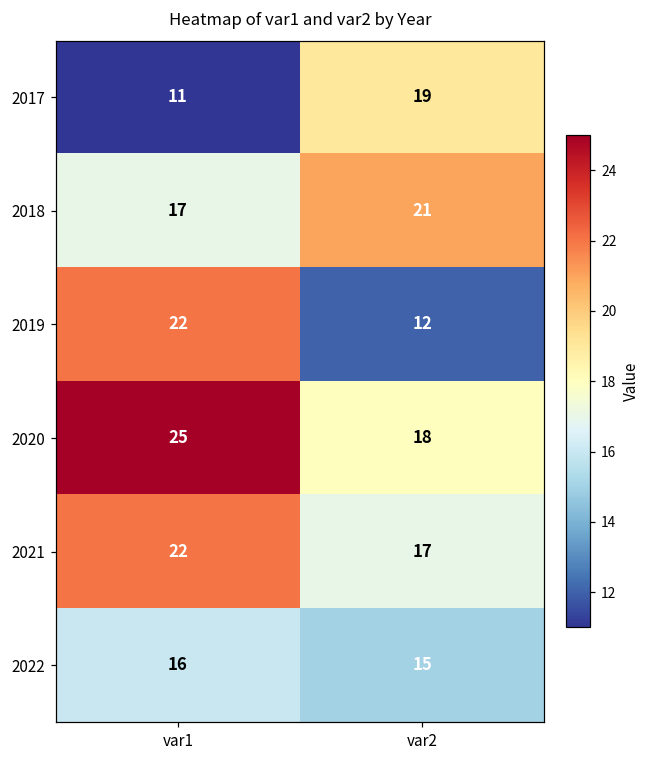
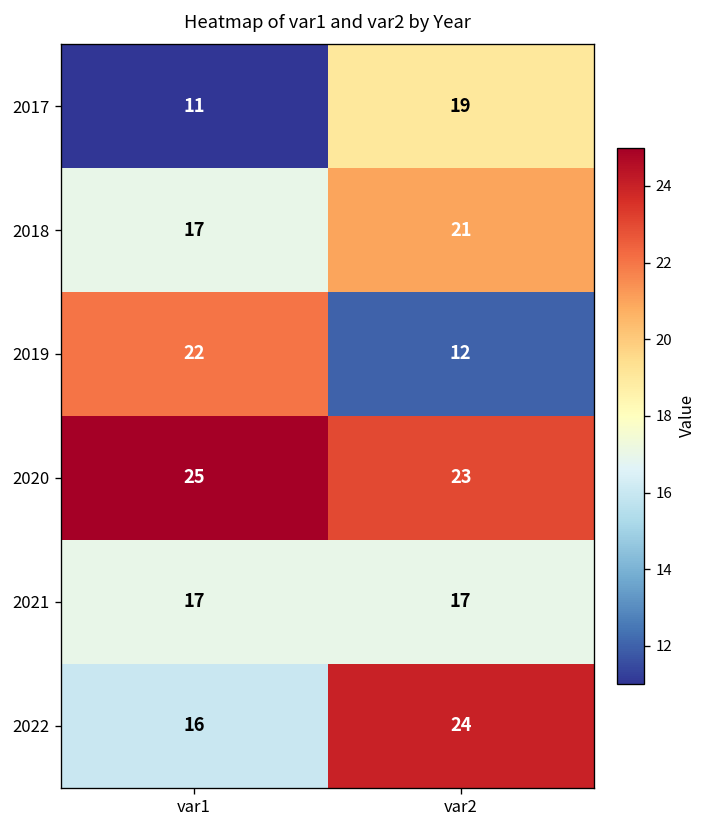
  {
    "2017": {
      "var1": 11,
      "var2": 19
    },
    "2018": {
      "var1": 17,
      "var2": 21
    },
    "2019": {
      "var1": 22,
      "var2": 12
    },
    "2020": {
      "var1": 25,
-     "var2": 18
+     "var2": 23
    },
    "2021": {
-     "var1": 22,
+     "var1": 17,
      "var2": 17
    },
    "2022": {
      "var1": 16,
-     "var2": 15
+     "var2": 24
    }
  }
